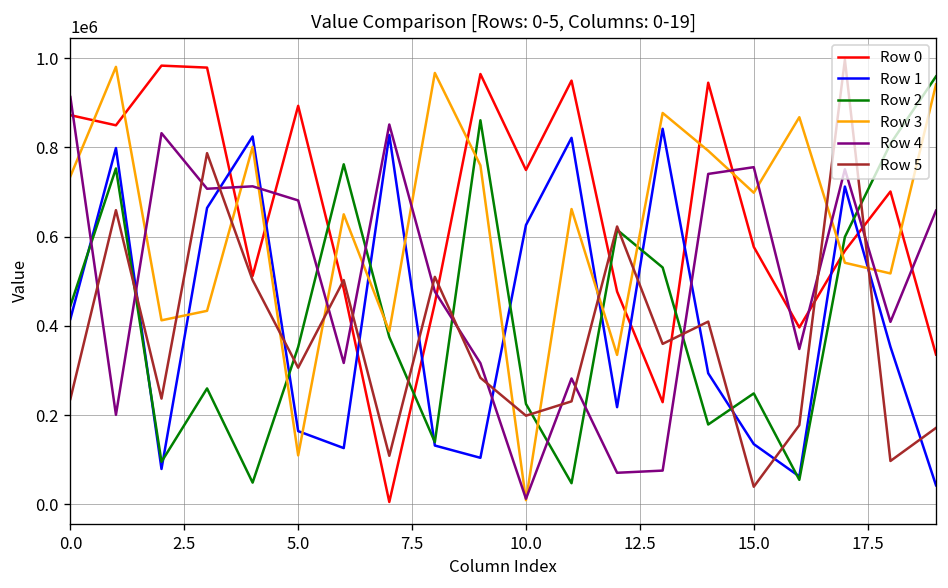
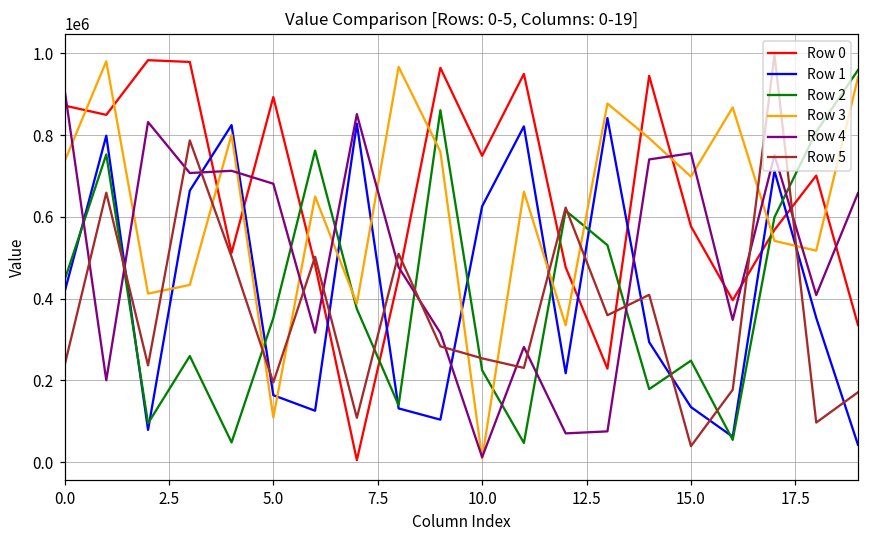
  {
    "Row 0": {
      "0.0": 870000,
      "5.0": 890000,
      "10.0": 750000,
      "15.0": 580000
    },
    "Row 1": {
      "0.0": 420000,
      "5.0": 160000,
      "10.0": 630000,
      "15.0": 130000
    },
    "Row 2": {
      "0.0": 440000,
      "5.0": 350000,
      "10.0": 220000,
      "15.0": 250000
    },
    "Row 3": {
      "0.0": 740000,
      "5.0": 110000,
      "15.0": 700000
    },
    "Row 4": {
      "0.0": 910000,
      "5.0": 680000,
      "15.0": 760000
    },
    "Row 5": {
      "0.0": 240000,
-     "5.0": 310000,
-     "10.0": 200000,
+     "5.0": 200000,
+     "10.0": 250000,
      "15.0": 40000
    }
  }
